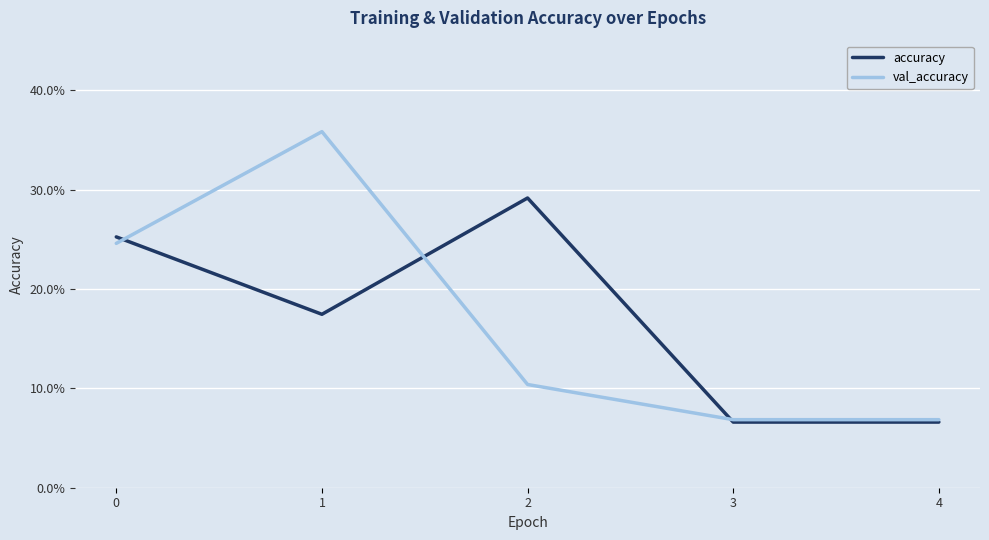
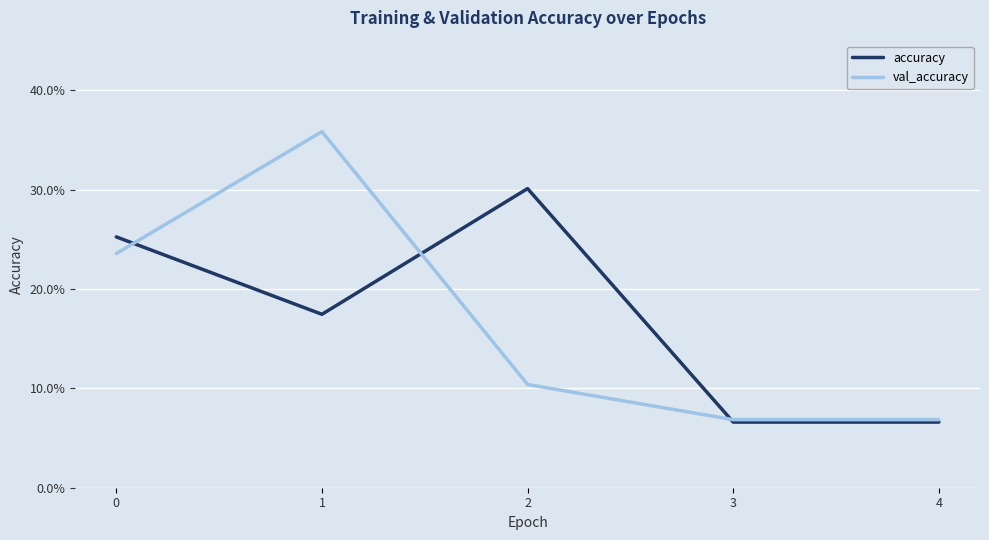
  {
    "accuracy": {
      "0": "25%",
      "1": "17%",
-     "2": "29%"
+     "2": "30%"
    },
    "val_accuracy": {
-     "0": "25%",
+     "0": "24%",
      "1": "36%",
      "2": "10%"
    }
  }
